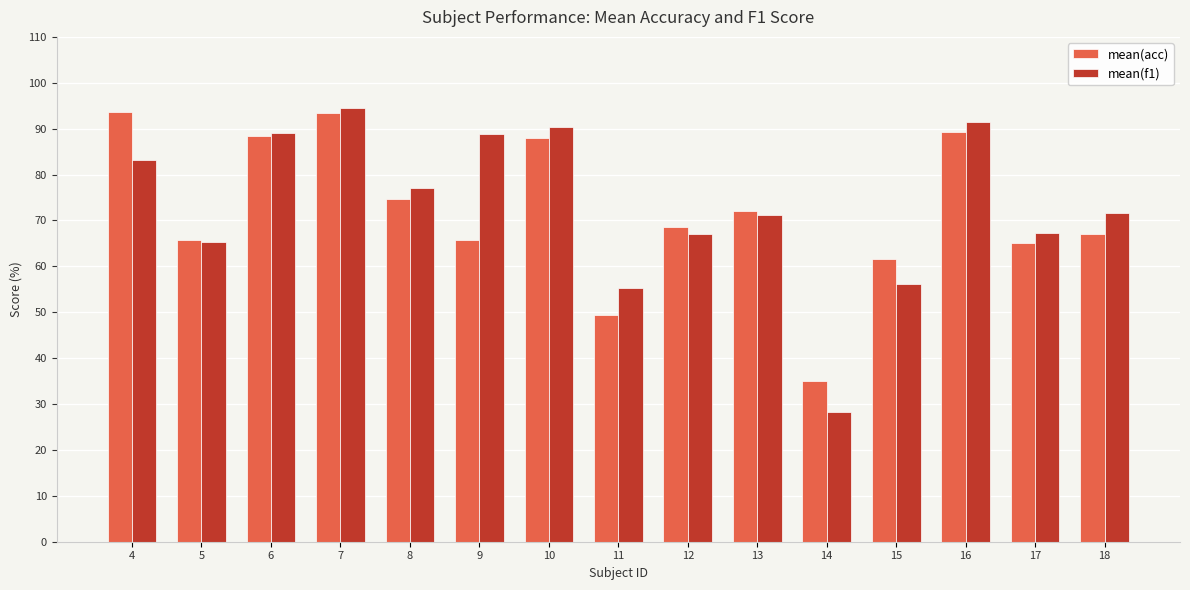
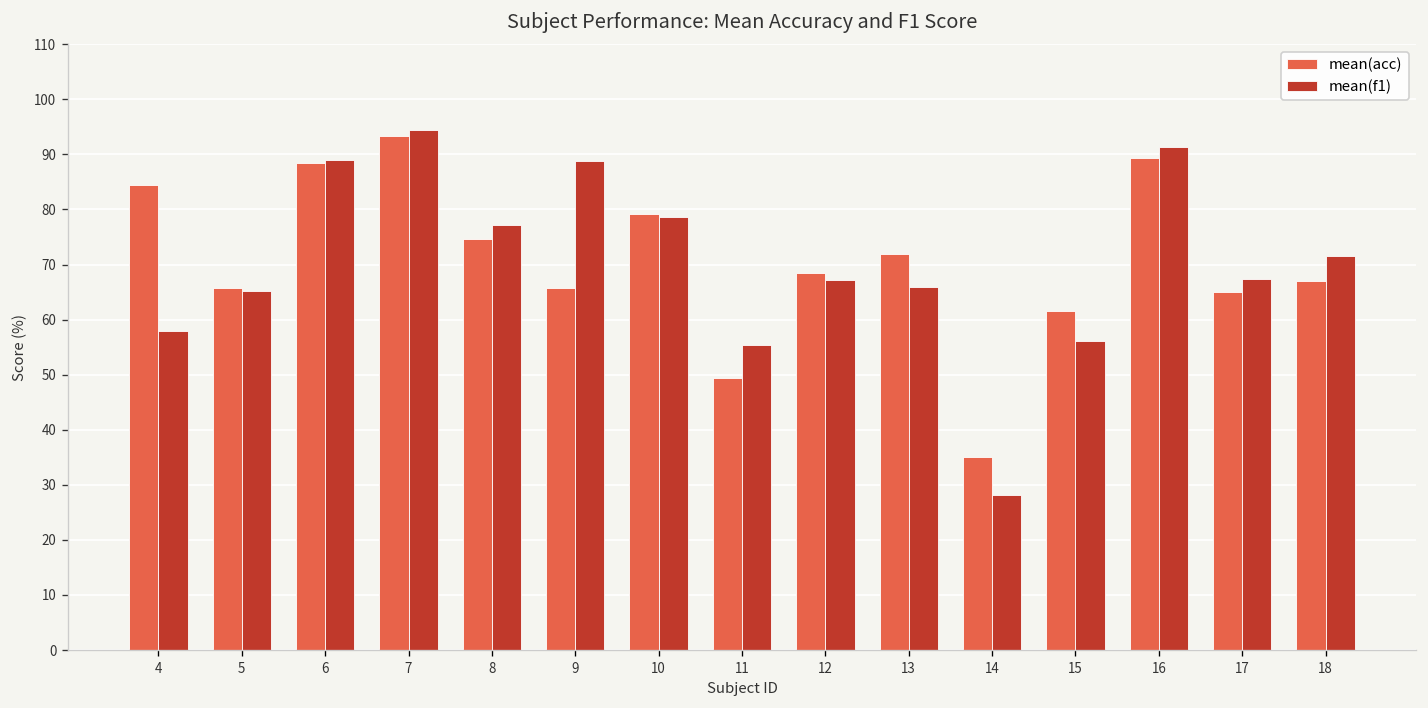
  {
    "mean(acc)": {
-     "4": 94,
+     "4": 85,
      "5": 66,
      "6": 88,
      "7": 93,
      "8": 75,
      "9": 66,
-     "10": 88,
+     "10": 79,
      "11": 49,
      "12": 69,
      "13": 72,
      "14": 35,
      "15": 62,
      "16": 89,
      "17": 65,
      "18": 67
    },
    "mean(f1)": {
-     "4": 83,
+     "4": 58,
      "5": 65,
      "6": 89,
      "7": 94,
      "8": 77,
      "9": 89,
-     "10": 90,
+     "10": 79,
      "11": 55,
      "12": 67,
-     "13": 71,
+     "13": 66,
      "14": 28,
      "15": 56,
      "16": 91,
      "17": 67,
      "18": 72
    }
  }
